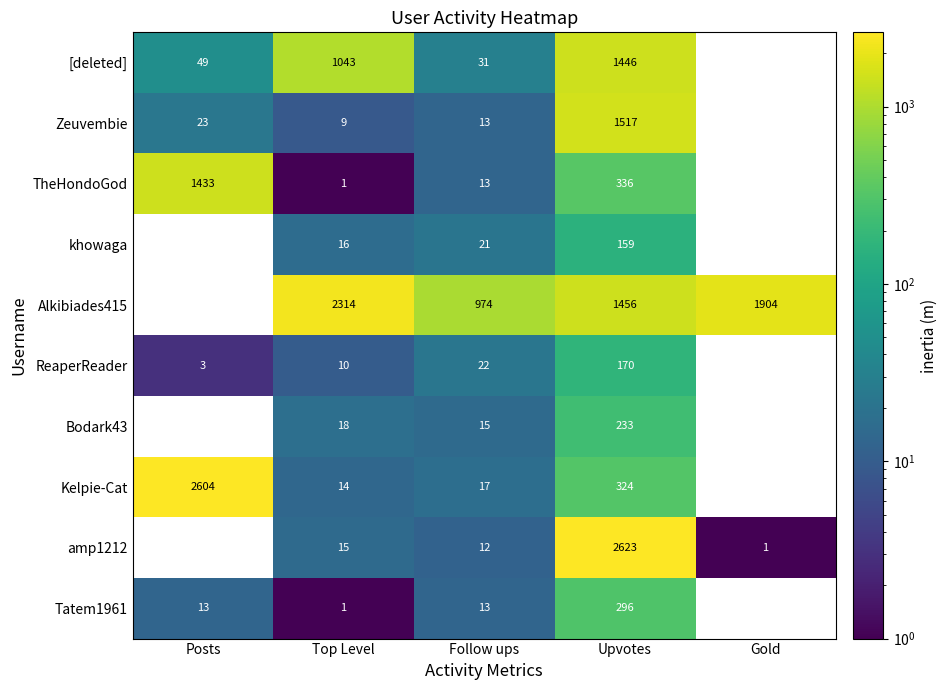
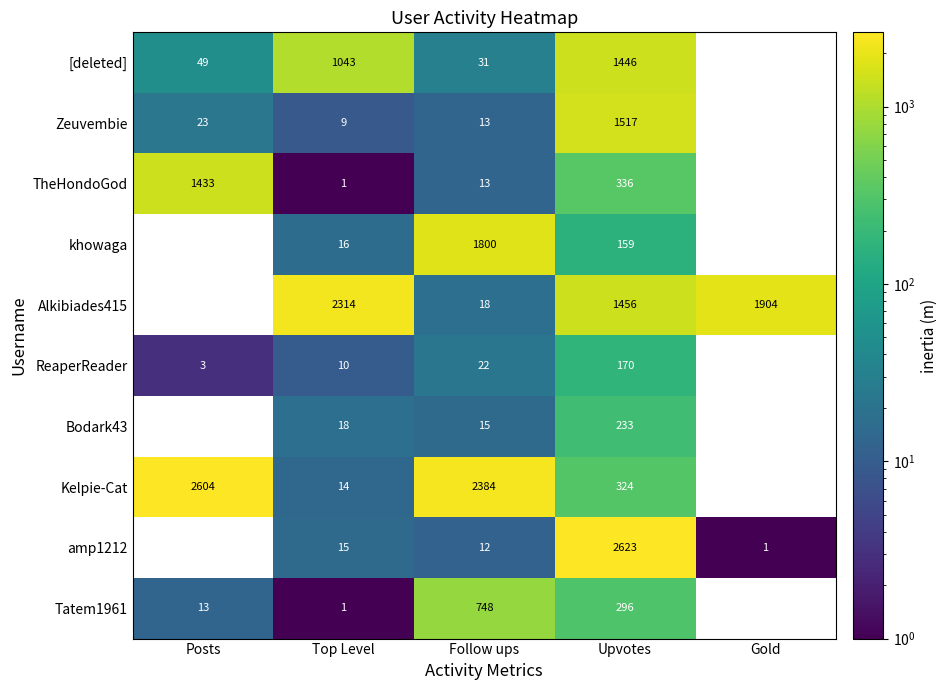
  {
    "[deleted]": {
      "Posts": 49,
      "Top Level": 1043,
      "Follow ups": 31,
      "Upvotes": 1446
    },
    "Zeuvembie": {
      "Posts": 23,
      "Top Level": 9,
      "Follow ups": 13,
      "Upvotes": 1517
    },
    "TheHondoGod": {
      "Posts": 1433,
      "Top Level": 1,
      "Follow ups": 13,
      "Upvotes": 336
    },
    "khowaga": {
      "Top Level": 16,
-     "Follow ups": 21,
+     "Follow ups": 1800,
      "Upvotes": 159
    },
    "Alkibiades415": {
      "Top Level": 2314,
-     "Follow ups": 974,
+     "Follow ups": 18,
      "Upvotes": 1456,
      "Gold": 1904
    },
    "ReaperReader": {
      "Posts": 3,
      "Top Level": 10,
      "Follow ups": 22,
      "Upvotes": 170
    },
    "Bodark43": {
      "Top Level": 18,
      "Follow ups": 15,
      "Upvotes": 233
    },
    "Kelpie-Cat": {
      "Posts": 2604,
      "Top Level": 14,
-     "Follow ups": 17,
+     "Follow ups": 2384,
      "Upvotes": 324
    },
    "amp1212": {
      "Top Level": 15,
      "Follow ups": 12,
      "Upvotes": 2623,
      "Gold": 1
    },
    "Tatem1961": {
      "Posts": 13,
      "Top Level": 1,
-     "Follow ups": 13,
+     "Follow ups": 748,
      "Upvotes": 296
    }
  }
